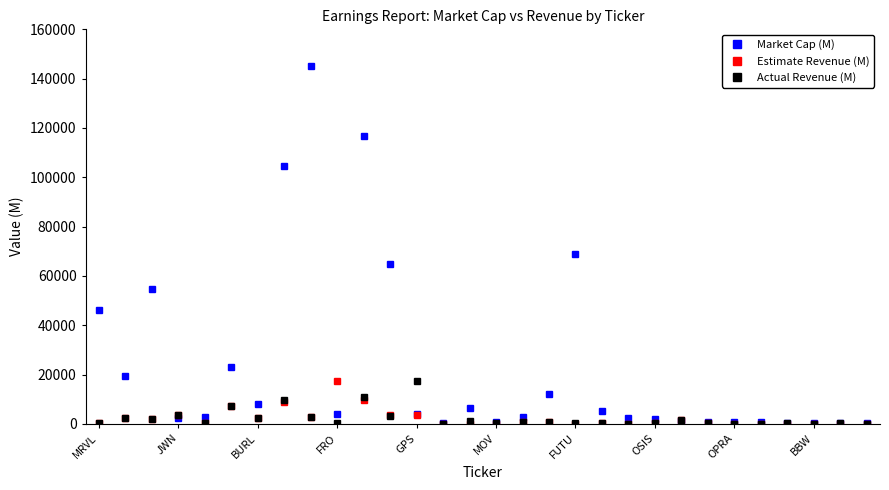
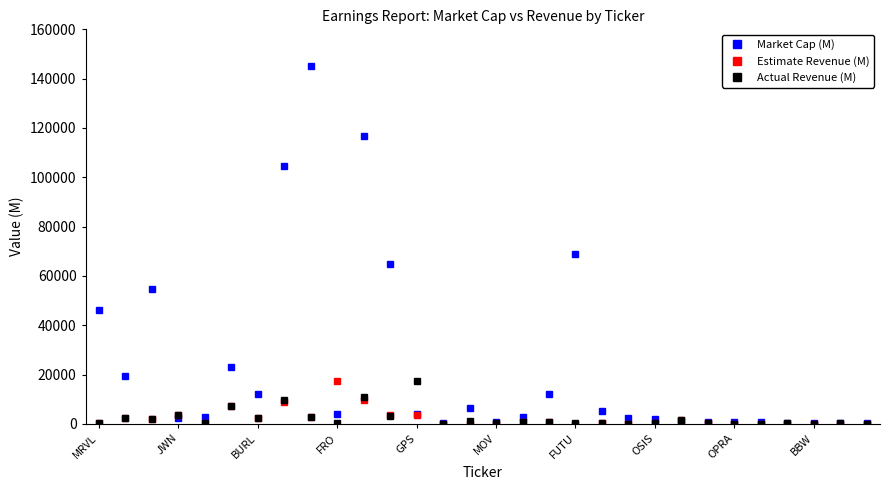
  {
    "Market Cap (M)": {
      "MRVL": 46000,
      "JWN": 2000,
-     "BURL": 8000,
+     "BURL": 12000,
      "FRO": 4000,
      "FUTU": 69000,
      "OSIS": 2000
    },
    "Estimate Revenue (M)": {
      "FRO": 17000
    },
    "Actual Revenue (M)": {
      "FRO": 0,
      "GPS": 17000
    }
  }
